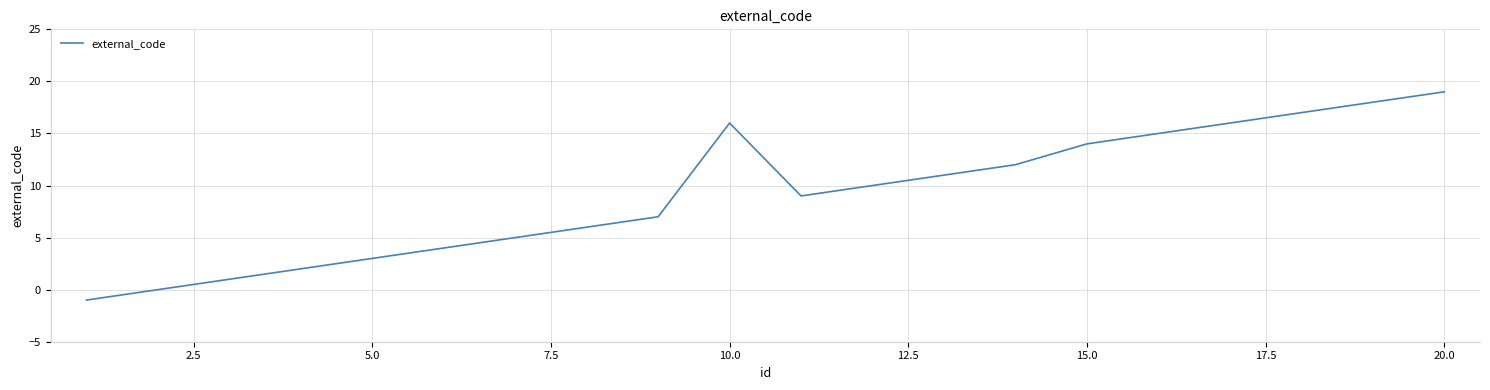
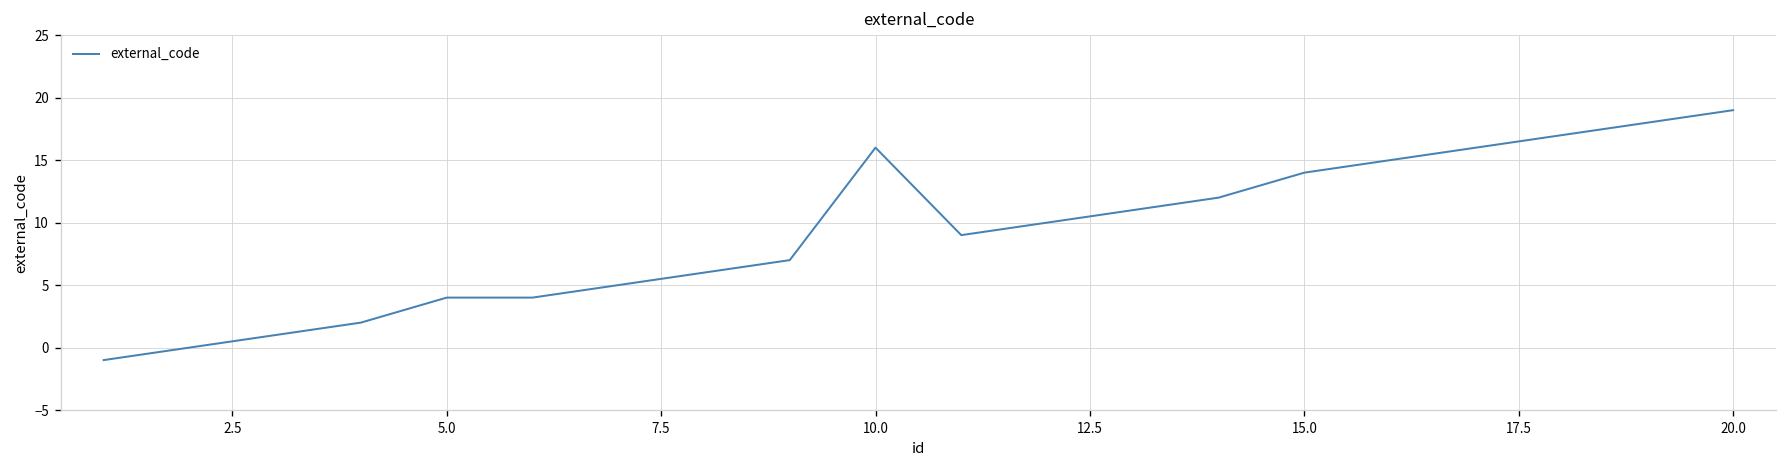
  {
-   "5.0": 3,
+   "5.0": 4,
    "10.0": 16,
    "15.0": 14,
    "20.0": 19
  }
